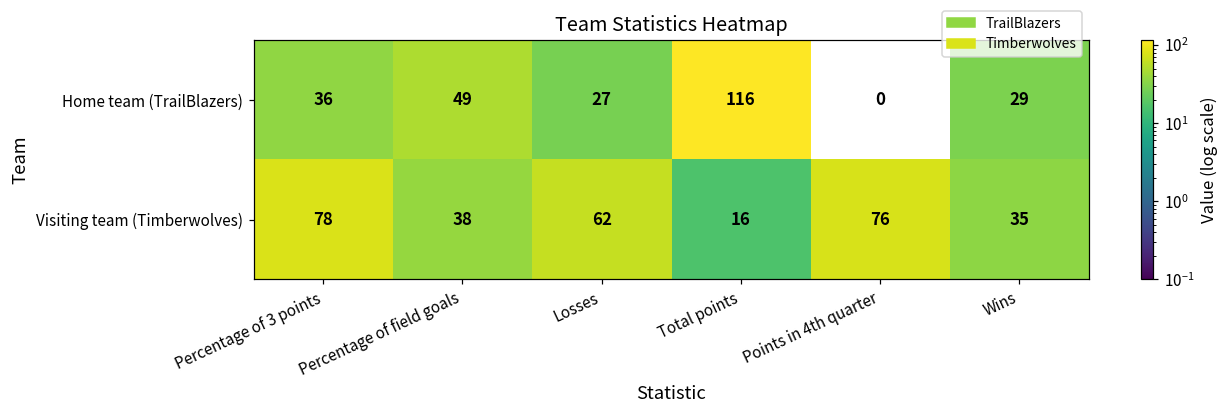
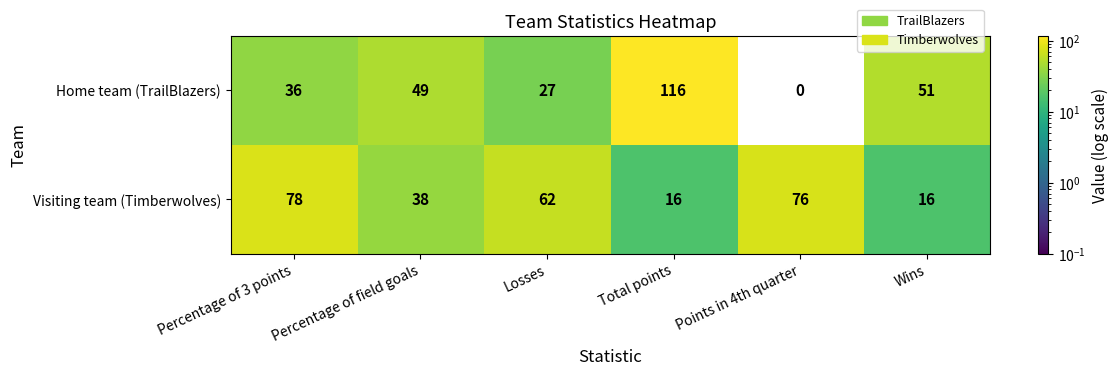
  {
    "Home team (TrailBlazers)": {
      "Percentage of 3 points": 36,
      "Percentage of field goals": 49,
      "Losses": 27,
      "Total points": 116,
      "Points in 4th quarter": 0,
-     "Wins": 29
+     "Wins": 51
    },
    "Visiting team (Timberwolves)": {
      "Percentage of 3 points": 78,
      "Percentage of field goals": 38,
      "Losses": 62,
      "Total points": 16,
      "Points in 4th quarter": 76,
-     "Wins": 35
+     "Wins": 16
    }
  }
